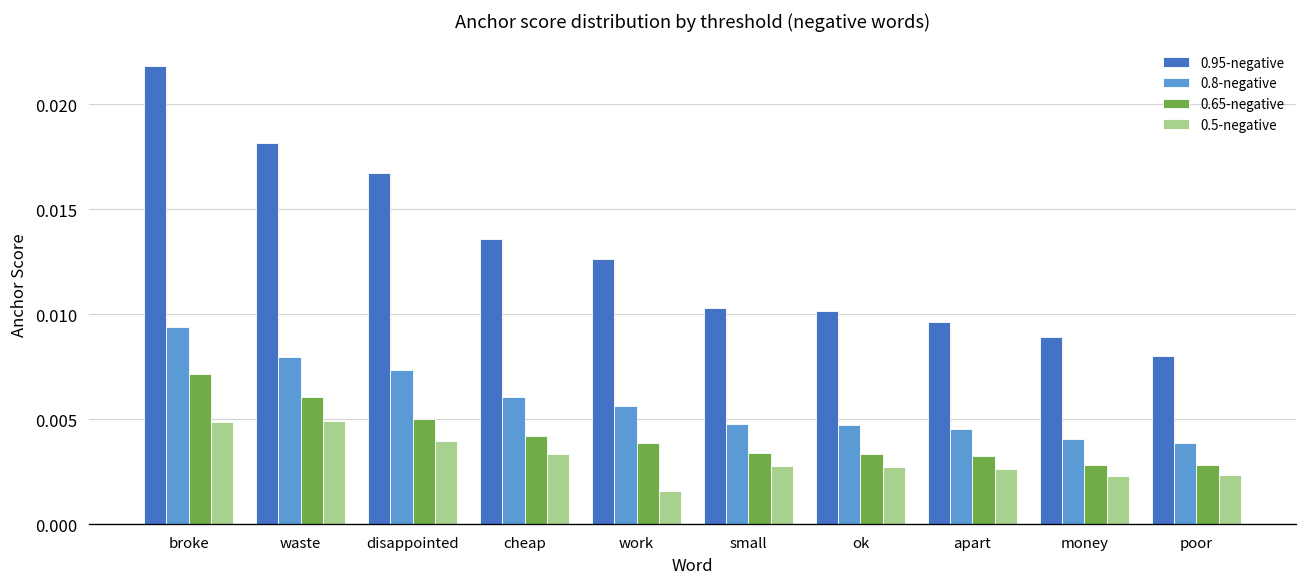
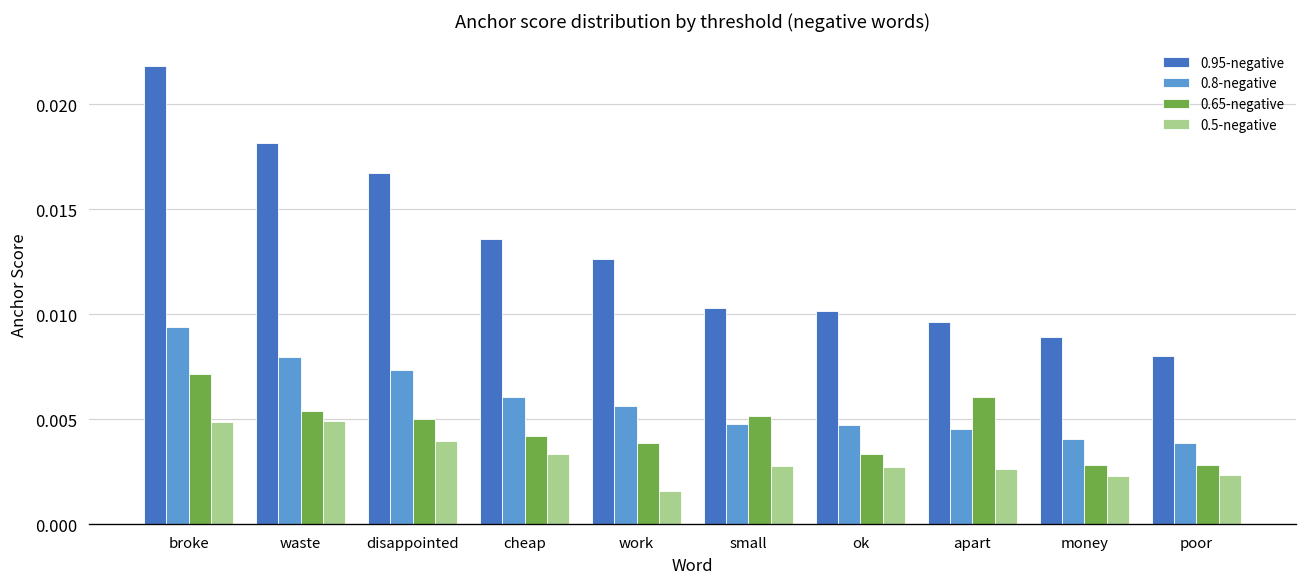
  {
    "0.65-negative": {
      "broke": 0.0072,
-     "waste": 0.0061,
+     "waste": 0.0054,
      "disappointed": 0.0050,
      "cheap": 0.0042,
      "work": 0.0039,
-     "small": 0.0034,
+     "small": 0.0052,
      "ok": 0.0034,
-     "apart": 0.0032,
+     "apart": 0.0061,
      "money": 0.0028,
      "poor": 0.0028
    },
    "0.5-negative": {
      "broke": 0.0049,
      "waste": 0.0049,
      "disappointed": 0.0039,
      "cheap": 0.0033,
      "work": 0.0016,
      "small": 0.0028,
      "ok": 0.0027,
      "apart": 0.0027,
      "money": 0.0023,
      "poor": 0.0024
    }
  }
